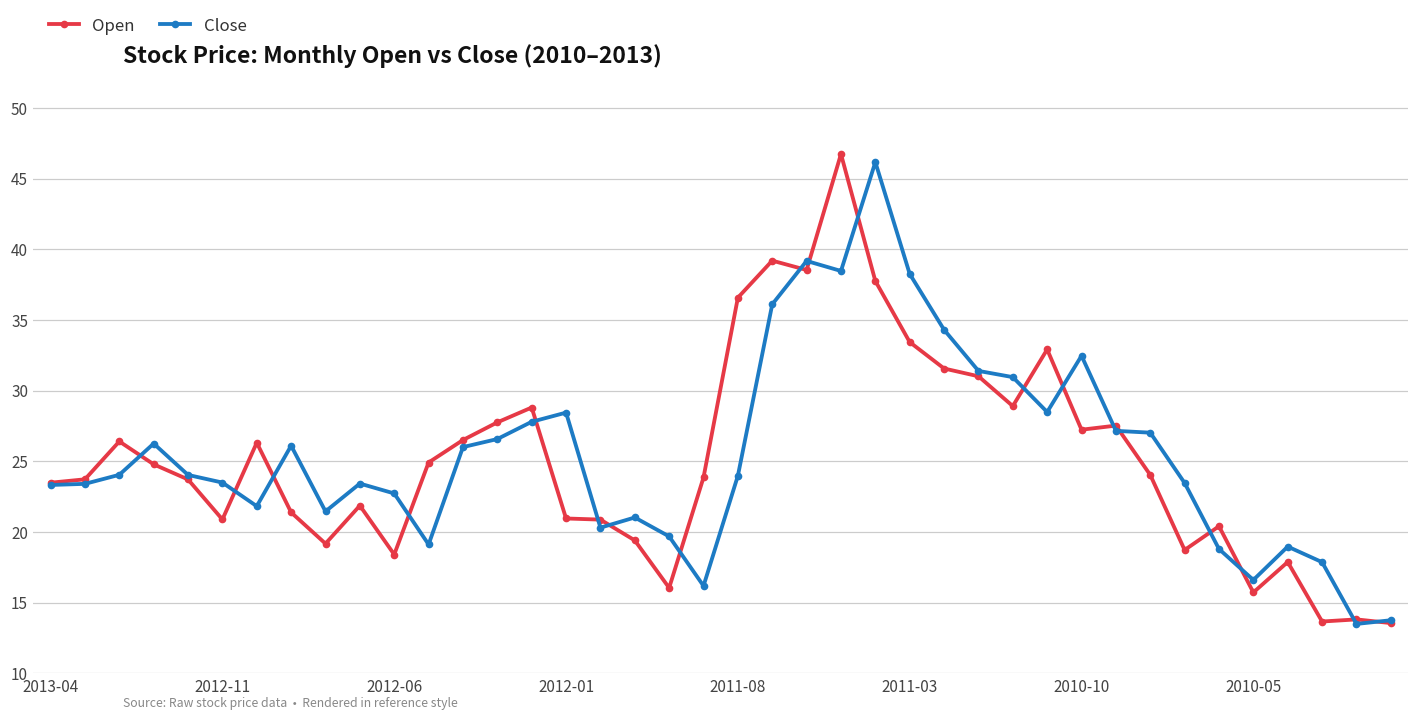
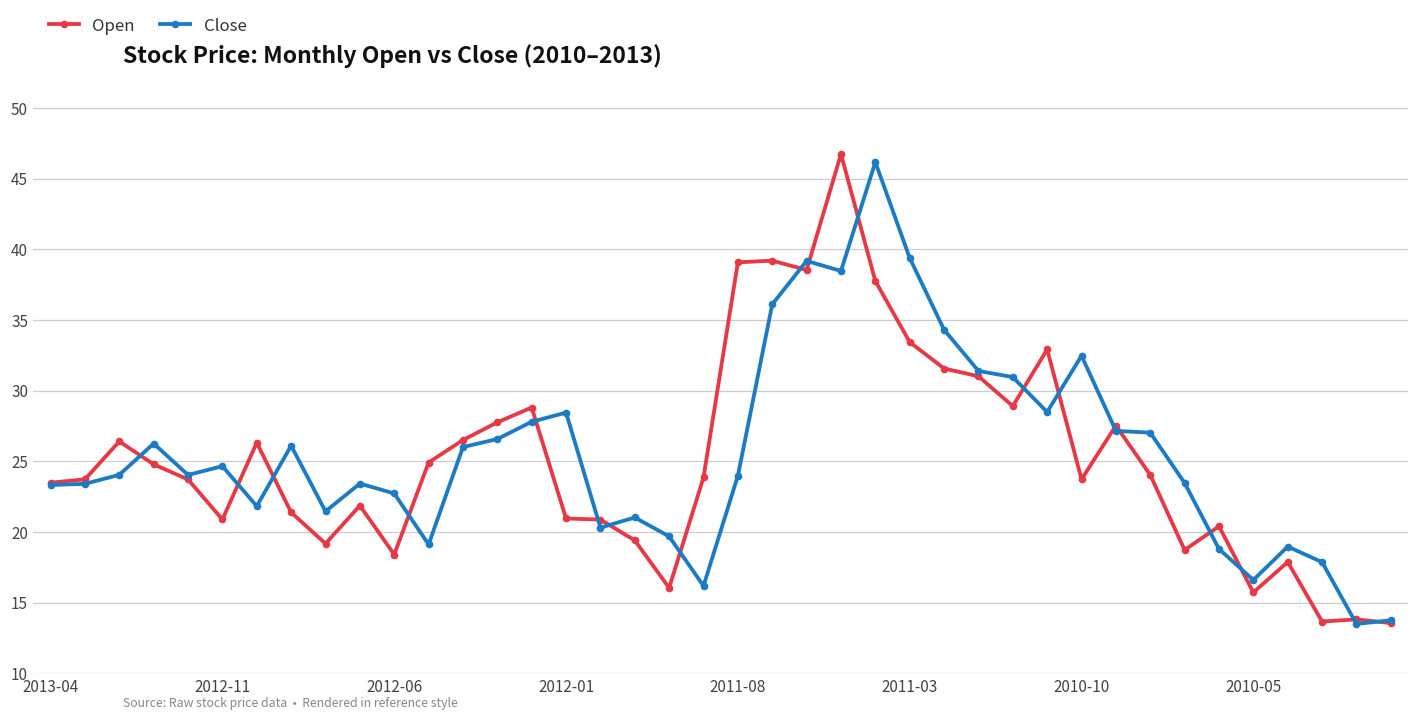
  {
    "Open": {
      "2012-11": 20.9,
      "2012-06": 18.4,
      "2012-01": 21.0,
-     "2011-08": 36.6,
+     "2011-08": 39.1,
      "2011-03": 33.4,
-     "2010-10": 27.2,
+     "2010-10": 23.7,
      "2010-05": 15.7
    },
    "Close": {
-     "2012-11": 23.5,
+     "2012-11": 24.7,
      "2012-06": 22.7,
      "2012-01": 28.4,
      "2011-08": 24.0,
-     "2011-03": 38.3,
+     "2011-03": 39.4,
      "2010-10": 32.5,
      "2010-05": 16.6
    }
  }
